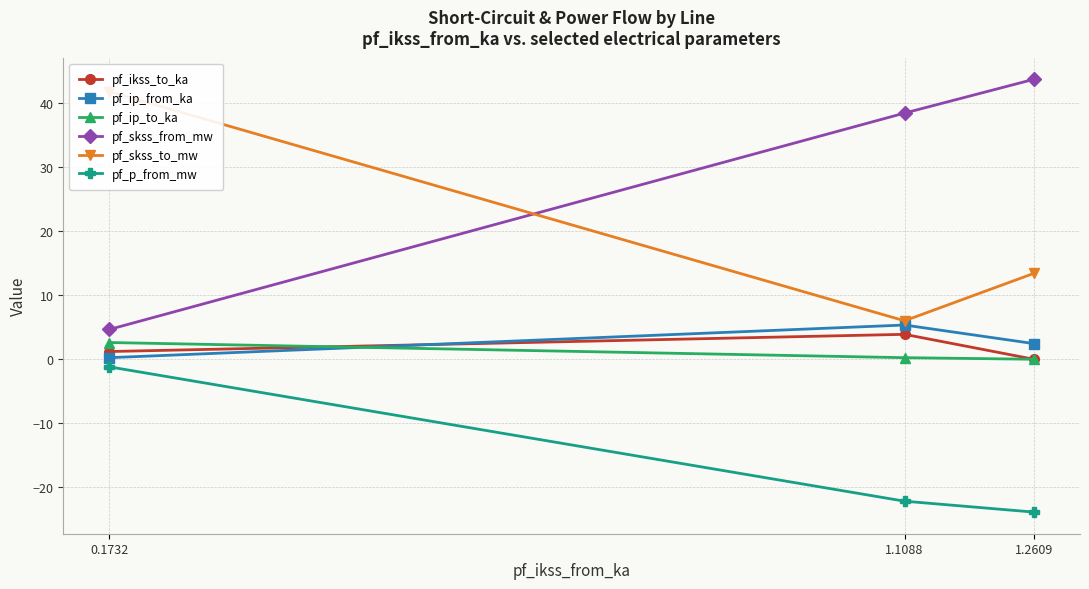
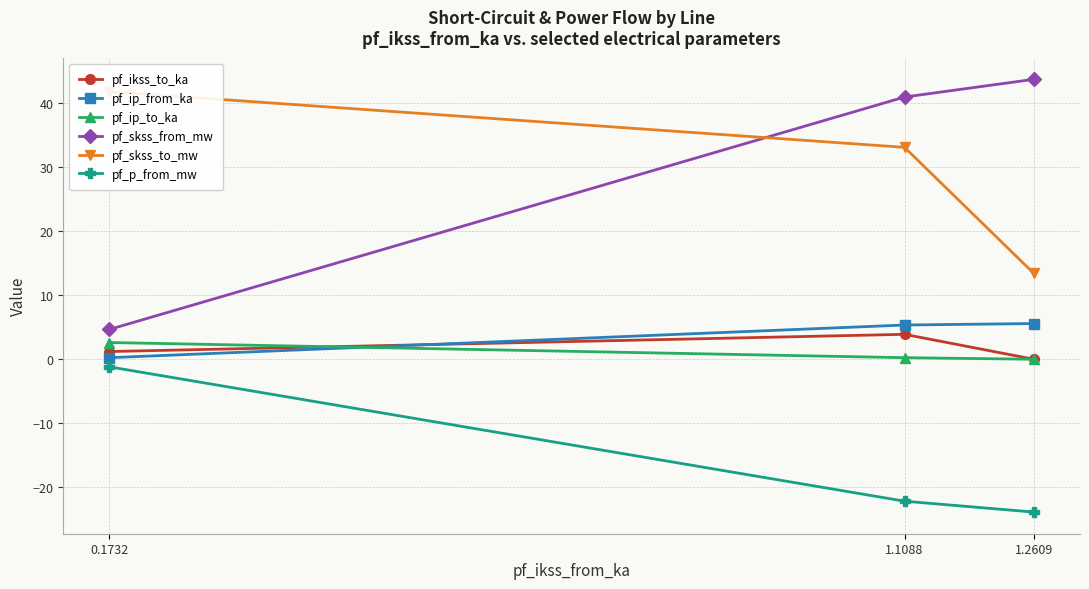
  {
    "pf_ikss_to_ka": {
      "0.1732": 1,
      "1.1088": 4
    },
    "pf_ip_from_ka": {
      "0.1732": 0,
      "1.1088": 5,
-     "1.2609": 2
+     "1.2609": 6
    },
    "pf_skss_from_mw": {
      "0.1732": 5,
-     "1.1088": 38,
+     "1.1088": 41,
      "1.2609": 44
    },
    "pf_skss_to_mw": {
-     "1.1088": 6,
+     "1.1088": 33,
      "1.2609": 13
    }
  }
